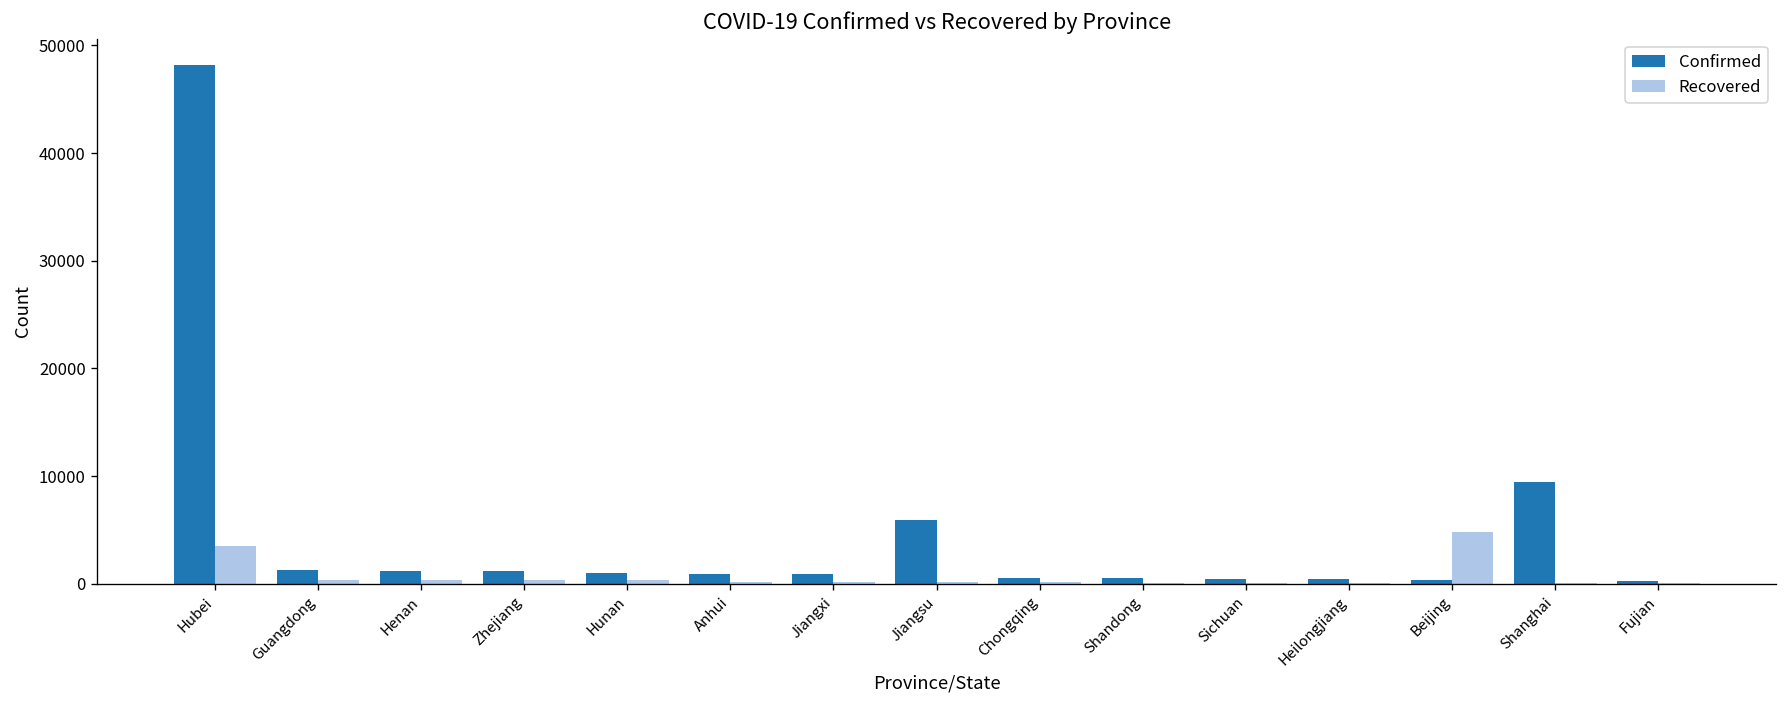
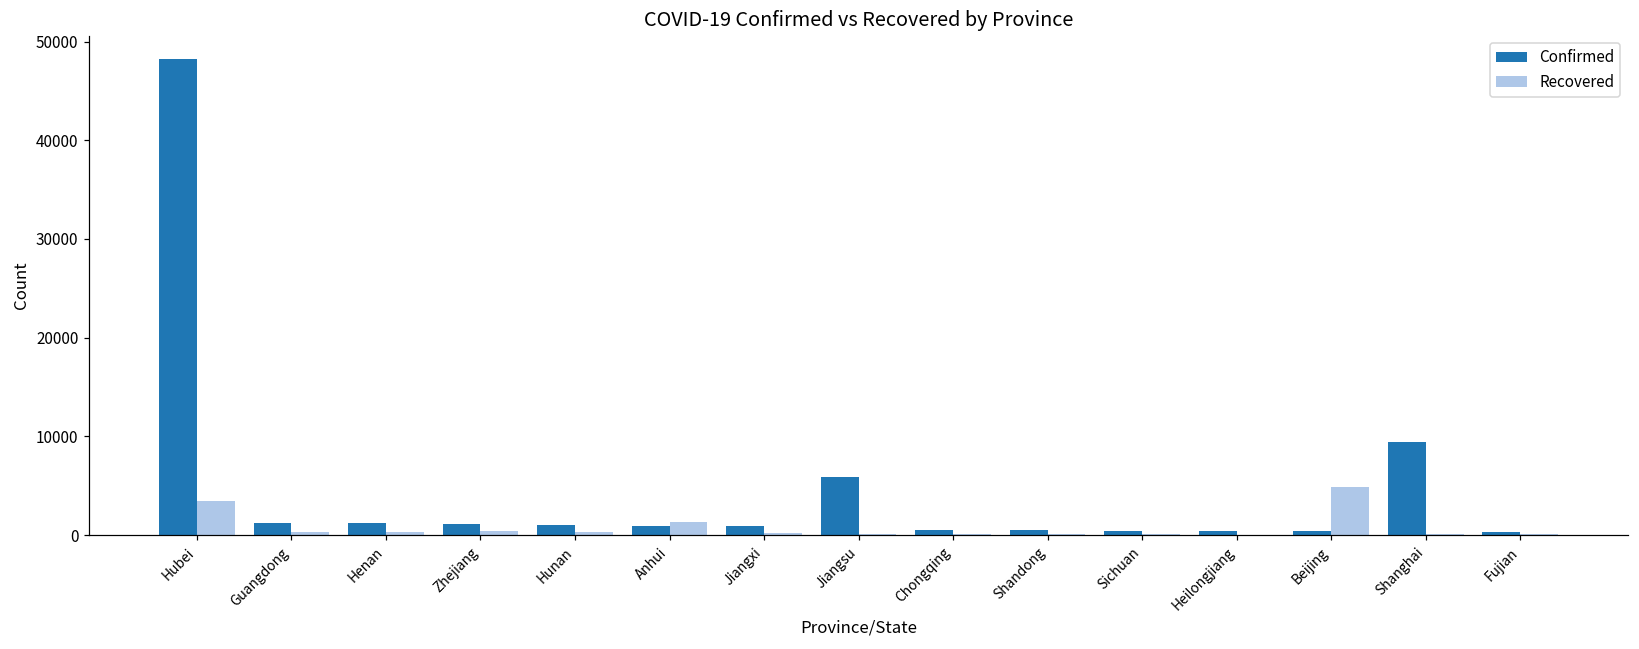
  {
    "Confirmed": {
      "Hubei": 48000,
      "Guangdong": 1000,
      "Henan": 1000,
      "Zhejiang": 1000,
      "Hunan": 1000,
      "Anhui": 1000,
      "Jiangxi": 1000,
      "Jiangsu": 6000,
      "Chongqing": 1000,
      "Shandong": 1000,
      "Sichuan": 0,
      "Heilongjiang": 0,
      "Beijing": 0,
      "Shanghai": 9000,
      "Fujian": 0
    },
    "Recovered": {
      "Hubei": 3000,
      "Guangdong": 0,
      "Henan": 0,
      "Zhejiang": 0,
      "Hunan": 0,
-     "Anhui": 0,
+     "Anhui": 1000,
      "Beijing": 5000
    }
  }
